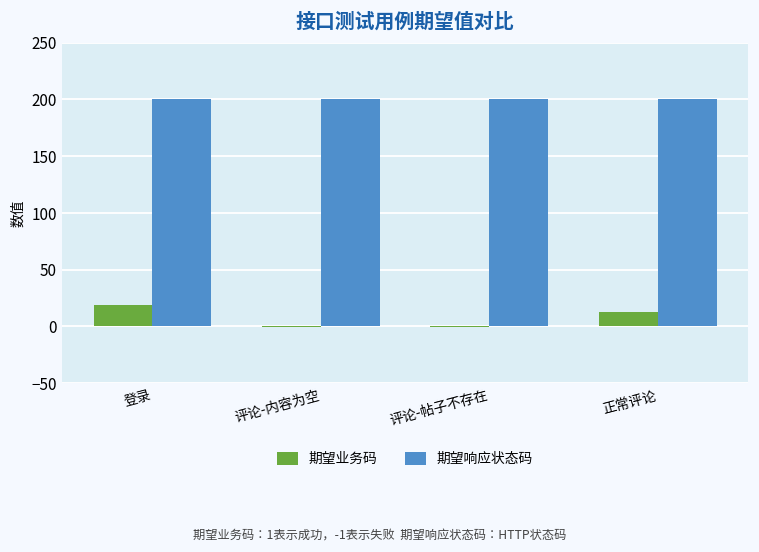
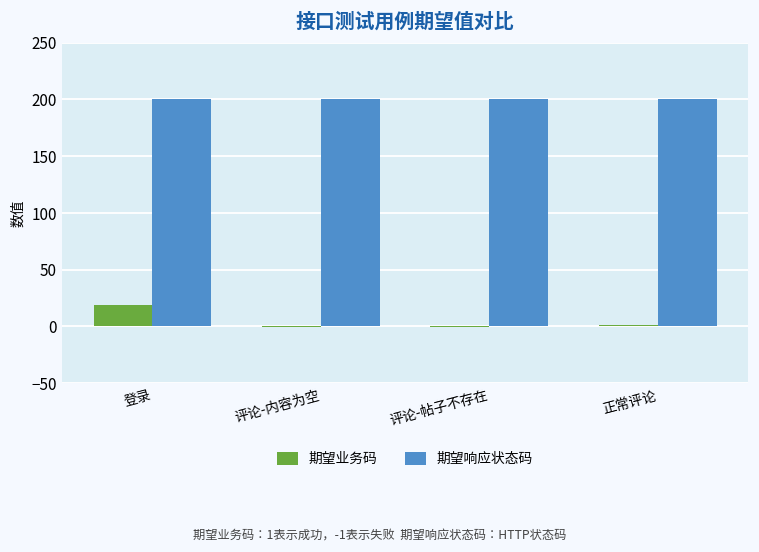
  {
    "期望业务码": {
      "登录": 19,
-     "正常评论": 13
+     "正常评论": 1
    },
    "期望响应状态码": {
      "登录": 200,
      "评论-内容为空": 200,
      "评论-帖子不存在": 200,
      "正常评论": 200
    }
  }
